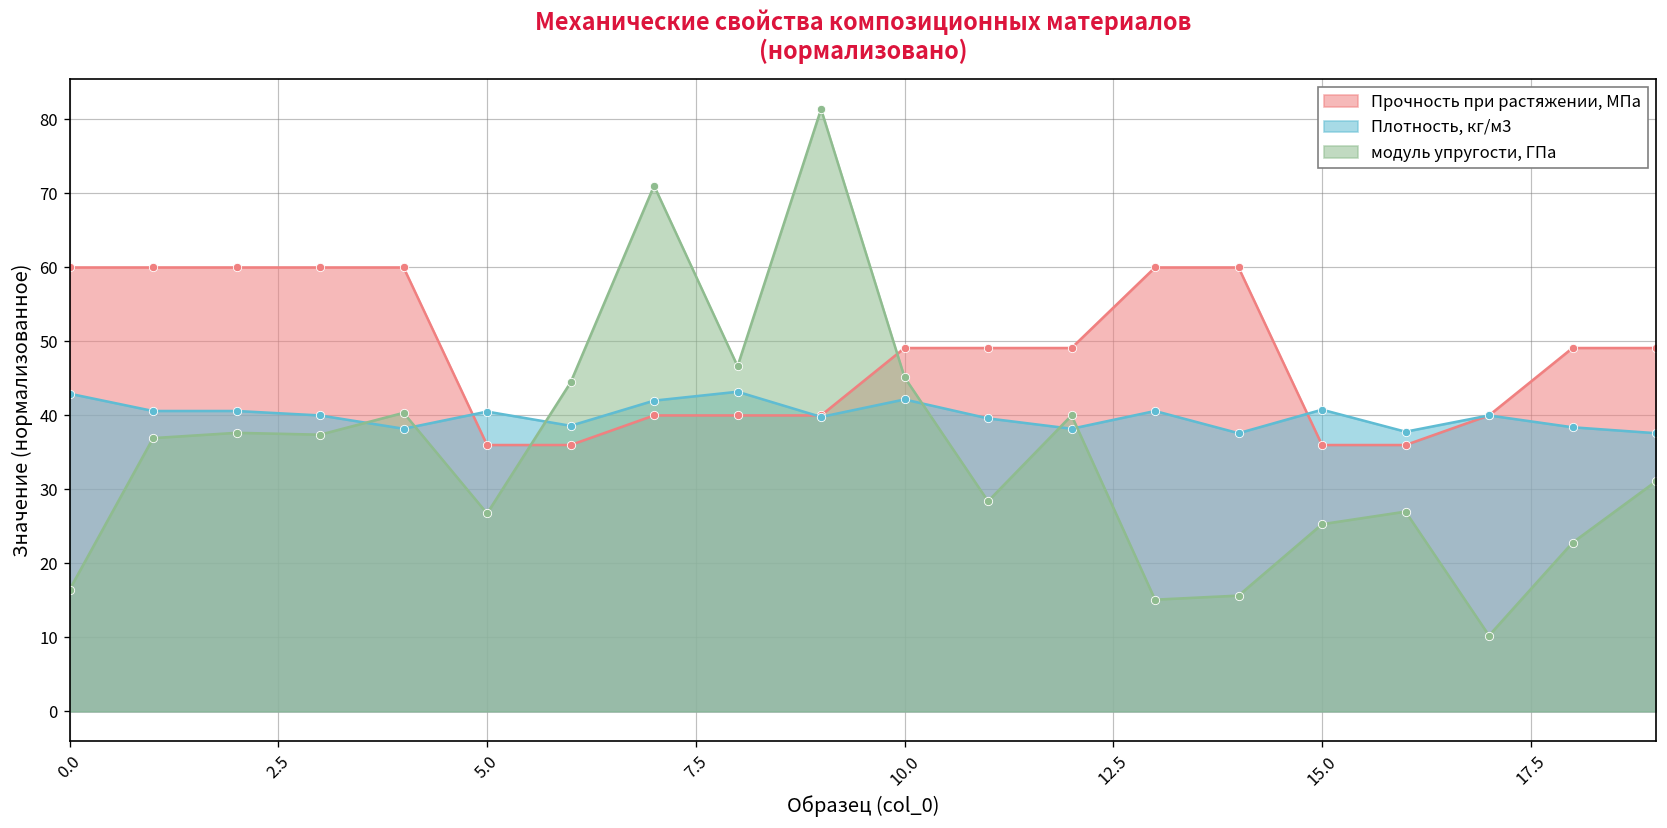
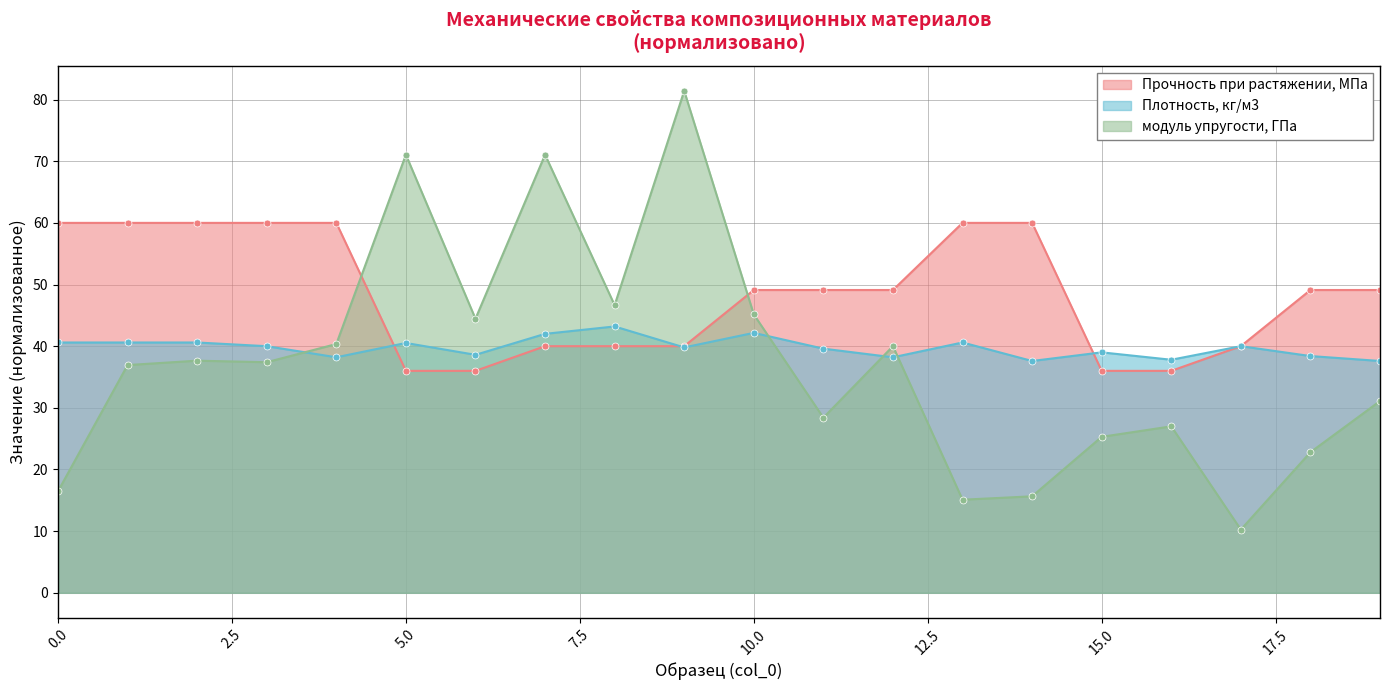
  {
    "Прочность при растяжении, МПа": {
      "0.0": 60,
      "5.0": 36,
      "10.0": 49,
      "15.0": 36
    },
    "Плотность, кг/м3": {
-     "0.0": 43,
+     "0.0": 41,
      "5.0": 41,
      "10.0": 42,
-     "15.0": 41
+     "15.0": 39
    },
    "модуль упругости, ГПа": {
      "0.0": 16,
-     "5.0": 27,
+     "5.0": 71,
      "10.0": 45,
      "15.0": 25
    }
  }
